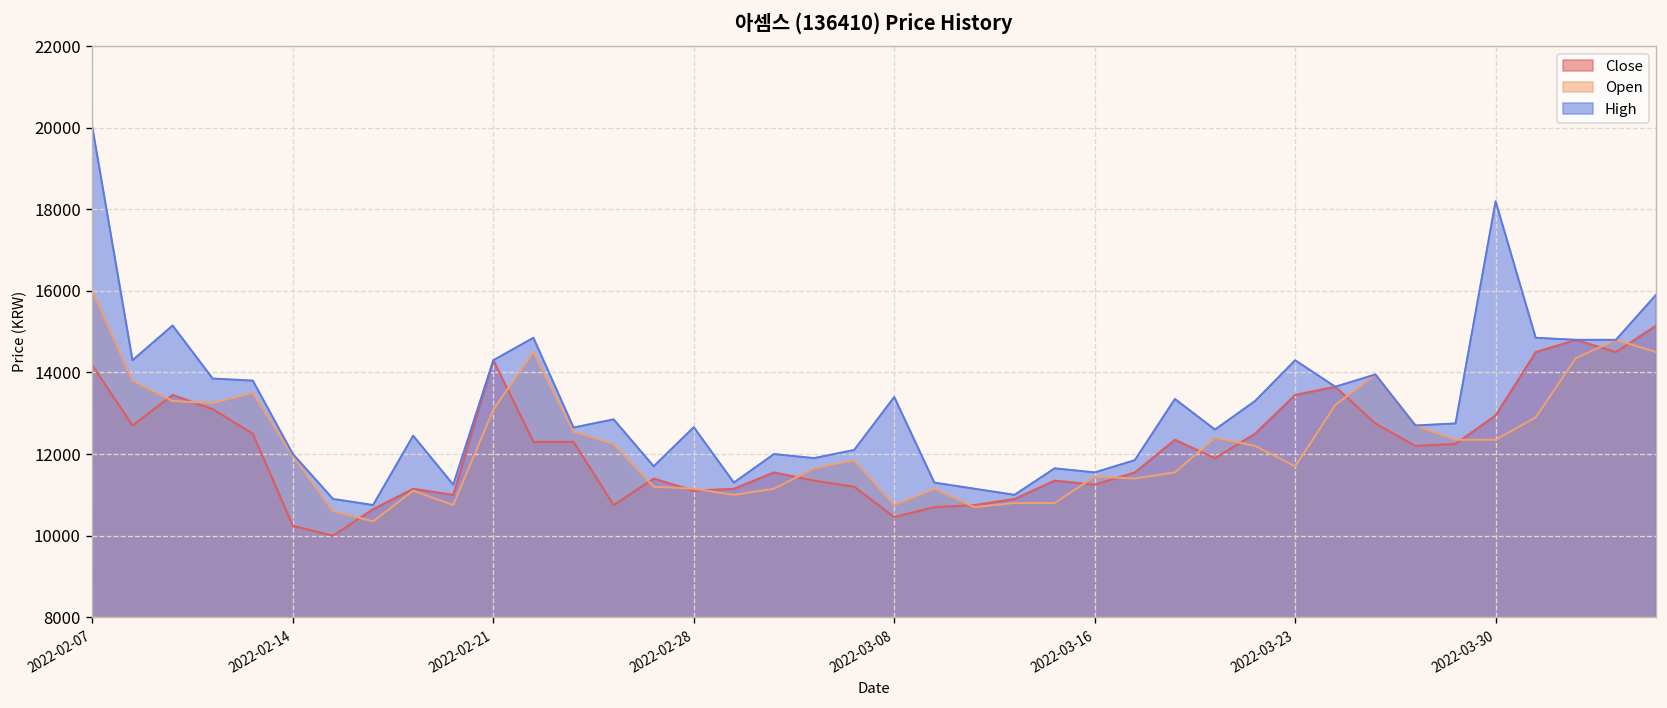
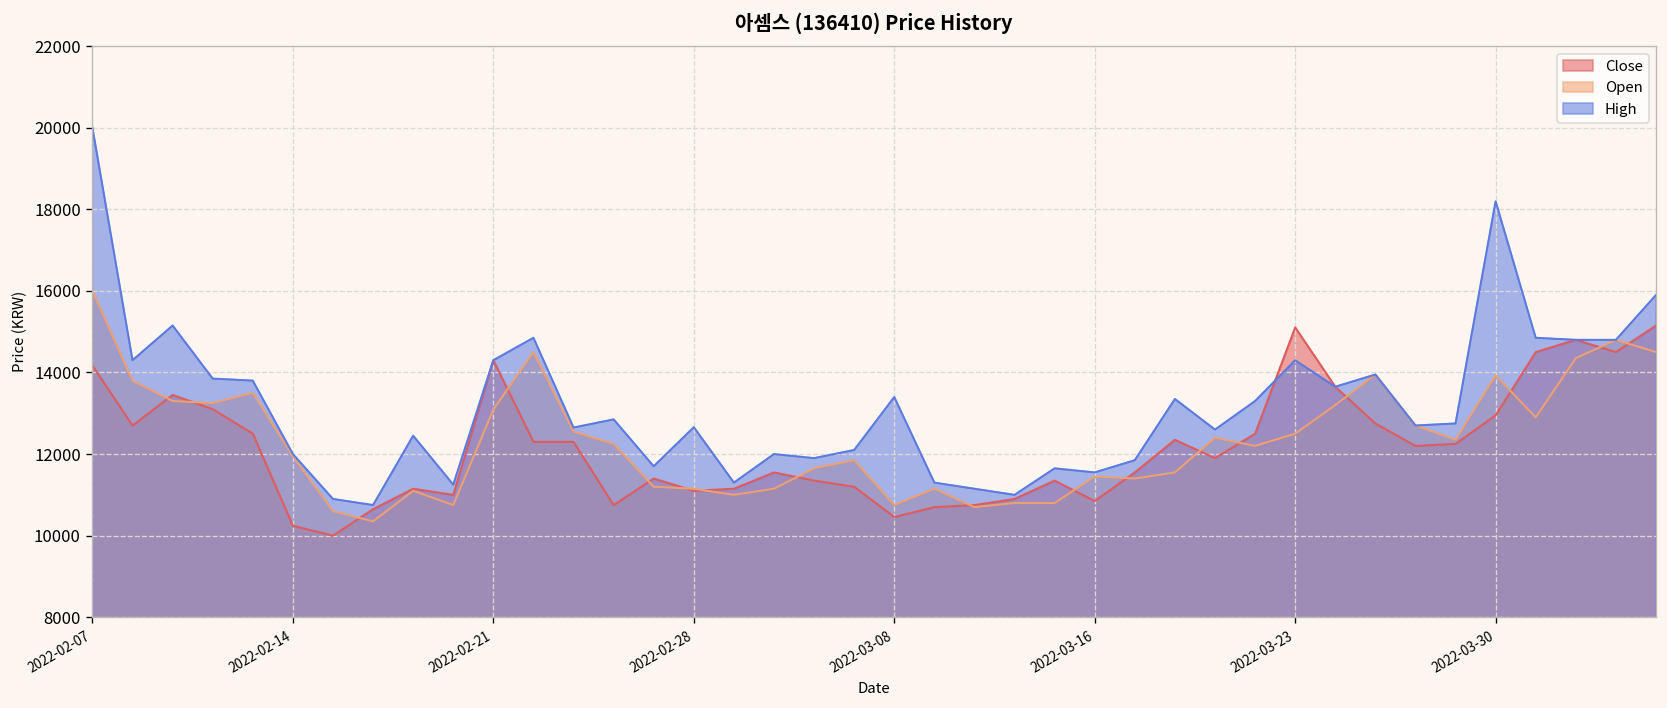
  {
    "Close": {
      "2022-02-07": 14200,
      "2022-02-14": 10200,
      "2022-03-08": 10500,
-     "2022-03-16": 11300,
-     "2022-03-23": 13500,
+     "2022-03-16": 10800,
+     "2022-03-23": 15100,
      "2022-03-30": 13000
    },
    "Open": {
      "2022-02-07": 16000,
      "2022-02-21": 13100,
      "2022-03-08": 10800,
      "2022-03-16": 11500,
-     "2022-03-23": 11700,
-     "2022-03-30": 12400
+     "2022-03-23": 12500,
+     "2022-03-30": 13900
    },
    "High": {
      "2022-02-07": 20000,
      "2022-02-28": 12700,
      "2022-03-08": 13400,
      "2022-03-16": 11600,
      "2022-03-23": 14300,
      "2022-03-30": 18200
    }
  }
